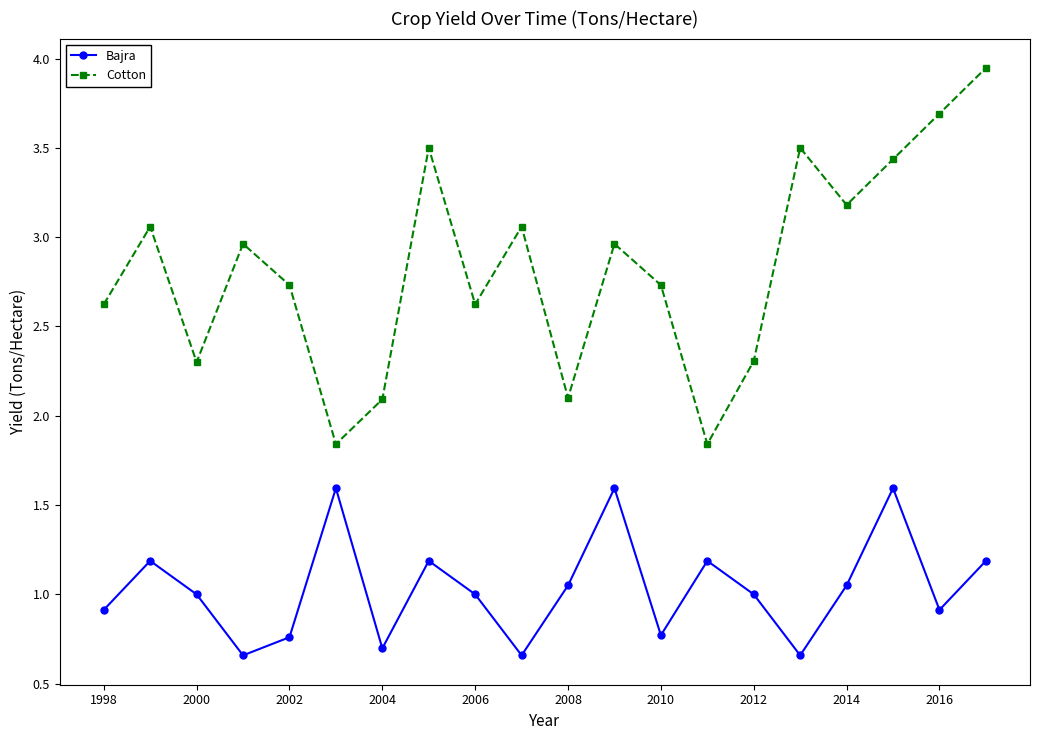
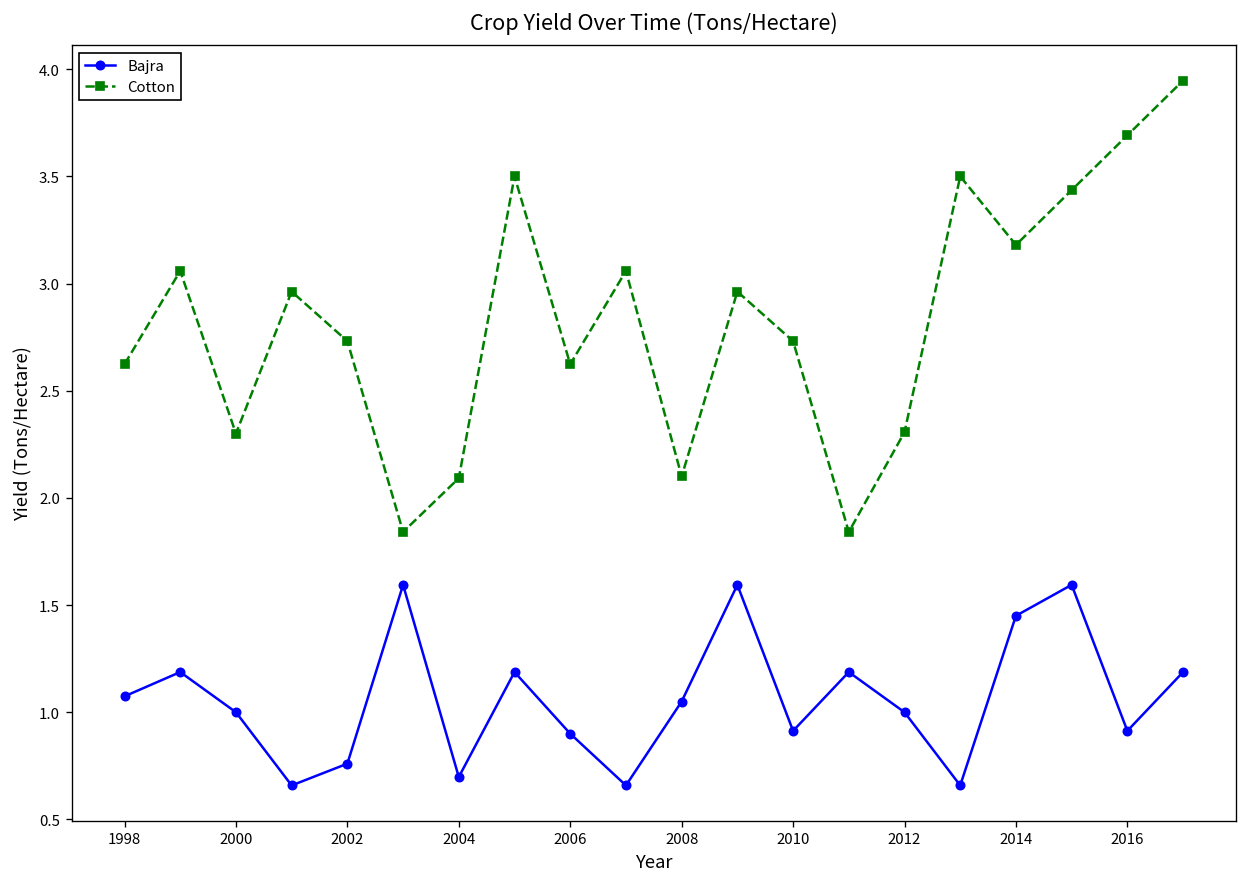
  {
    "Bajra": {
-     "1998": 0.91,
+     "1998": 1.07,
      "2000": 1.00,
      "2002": 0.76,
      "2004": 0.70,
-     "2006": 1.0,
+     "2006": 0.9,
      "2008": 1.05,
-     "2010": 0.77,
+     "2010": 0.91,
      "2012": 1.00,
-     "2014": 1.05,
+     "2014": 1.45,
      "2016": 0.91
    },
    "Cotton": {
      "1998": 2.62,
      "2000": 2.30,
      "2002": 2.73,
      "2004": 2.09,
      "2006": 2.62,
      "2008": 2.10,
      "2010": 2.73,
      "2012": 2.31,
      "2014": 3.18,
      "2016": 3.69
    }
  }
